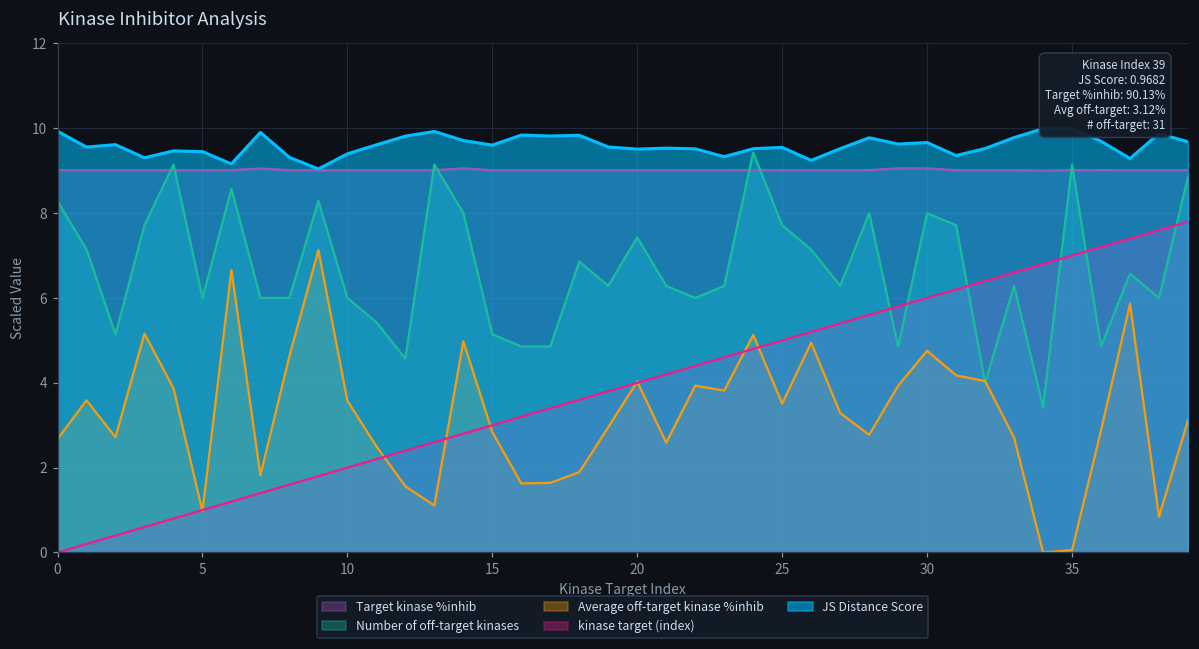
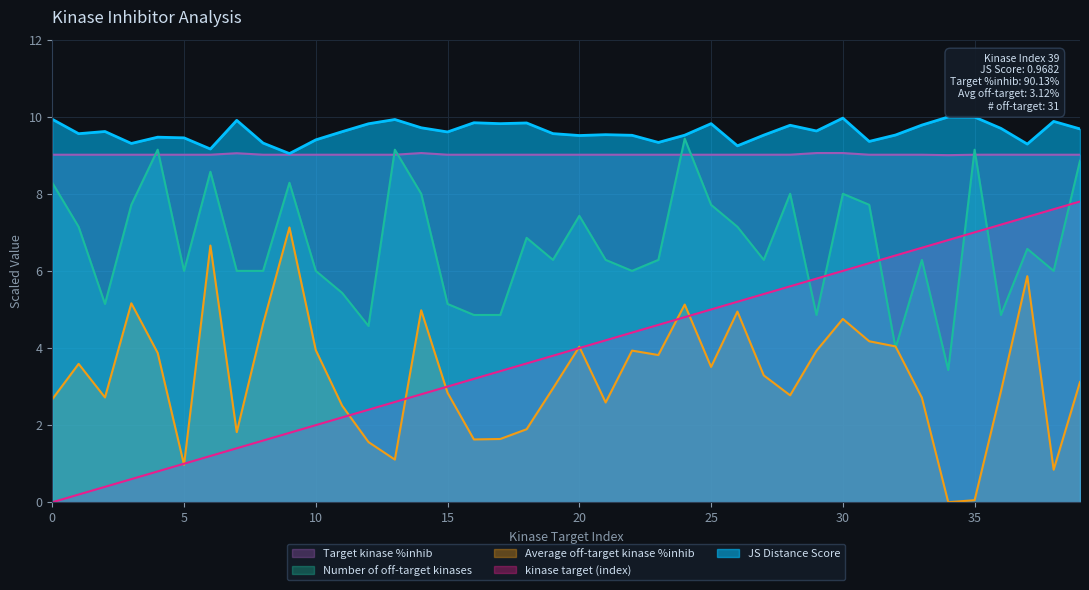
  {
    "Number of off-target kinases": {
      "0": 8.3,
      "5": 6.0,
      "10": 6.0,
      "15": 5.1,
      "20": 7.4,
      "25": 7.7,
      "30": 8.0,
      "35": 9.1
    },
    "Average off-target kinase %inhib": {
      "0": 2.7,
-     "10": 3.6,
+     "10": 3.9,
      "15": 2.8,
      "25": 3.5,
      "30": 4.8,
      "35": 0.1
    },
    "JS Distance Score": {
      "0": 9.9,
      "5": 9.5,
      "10": 9.4,
      "15": 9.6,
      "20": 9.5,
-     "25": 9.6,
-     "30": 9.7
+     "25": 9.8,
+     "30": 10.0
    }
  }
